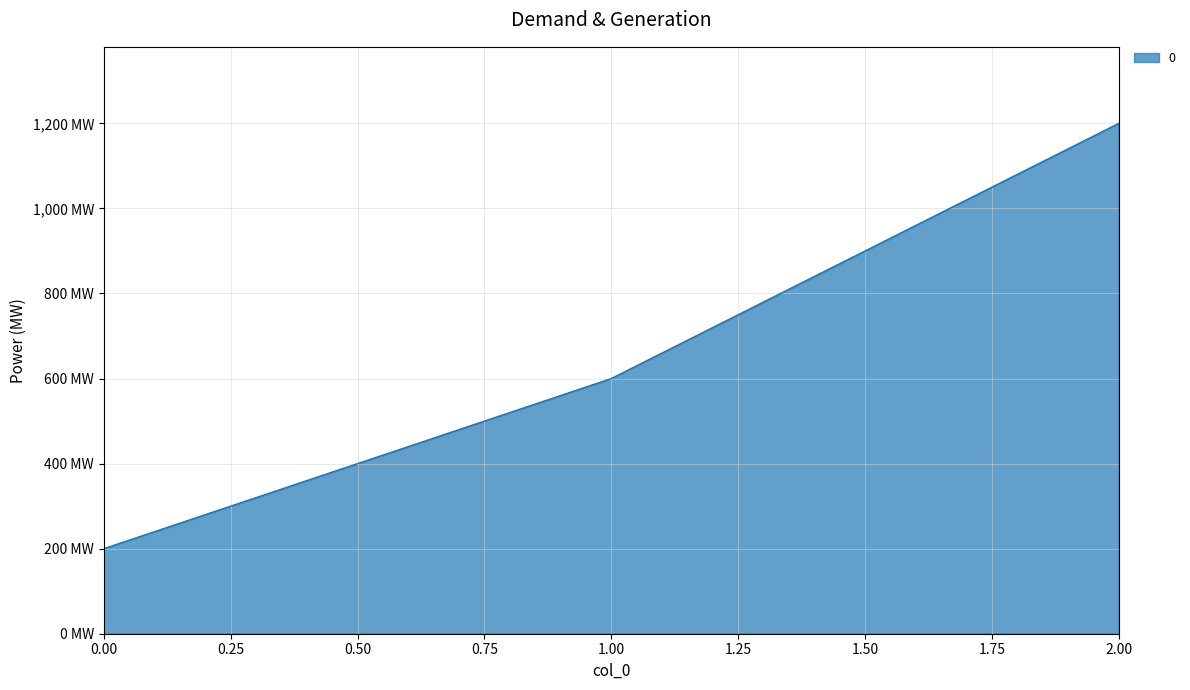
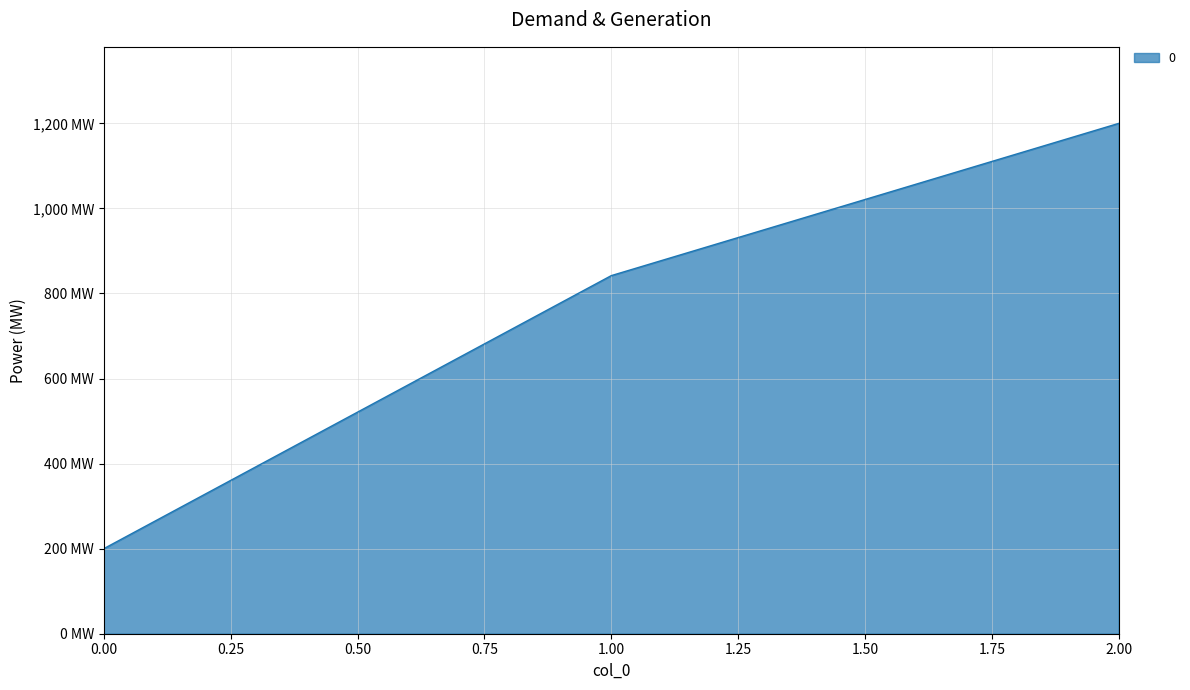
  {
    "0.00": "200 MW",
-   "1.00": "600 MW",
+   "1.00": "840 MW",
    "2.00": "1,200 MW"
  }
